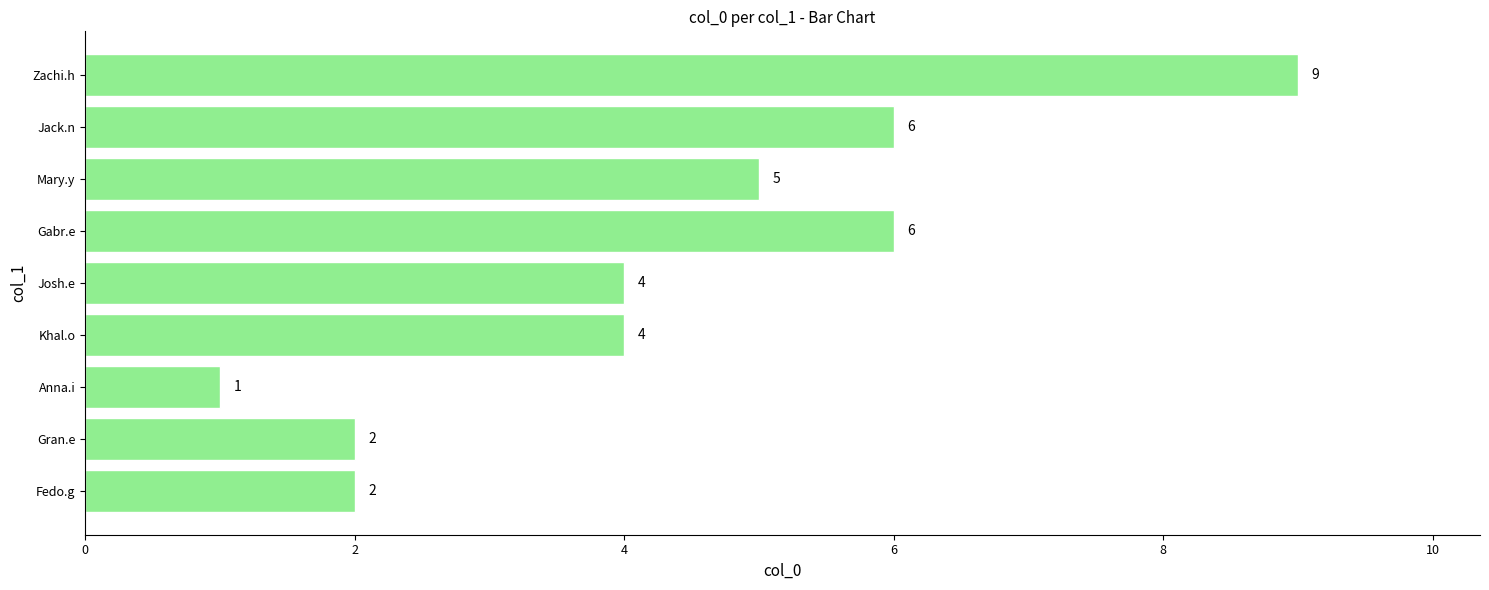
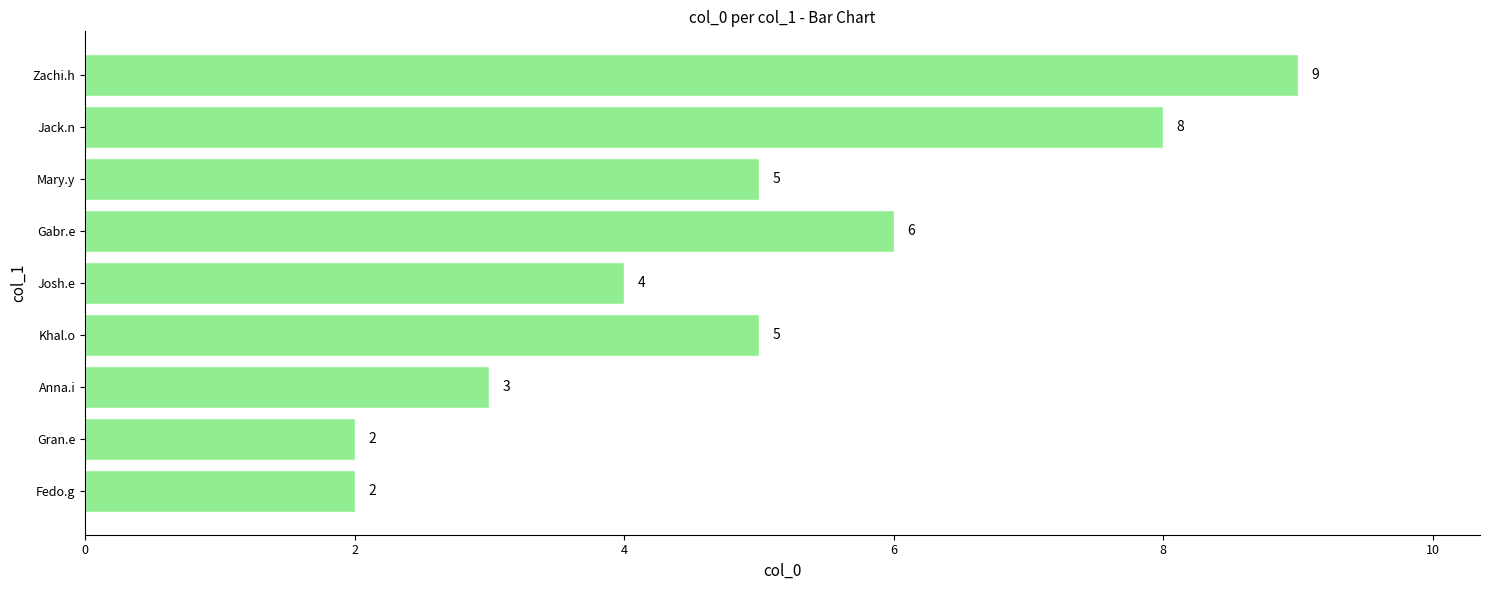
  {
    "Zachi.h": 9,
-   "Jack.n": 6,
+   "Jack.n": 8,
    "Mary.y": 5,
    "Gabr.e": 6,
    "Josh.e": 4,
-   "Khal.o": 4,
-   "Anna.i": 1,
+   "Khal.o": 5,
+   "Anna.i": 3,
    "Gran.e": 2,
    "Fedo.g": 2
  }
